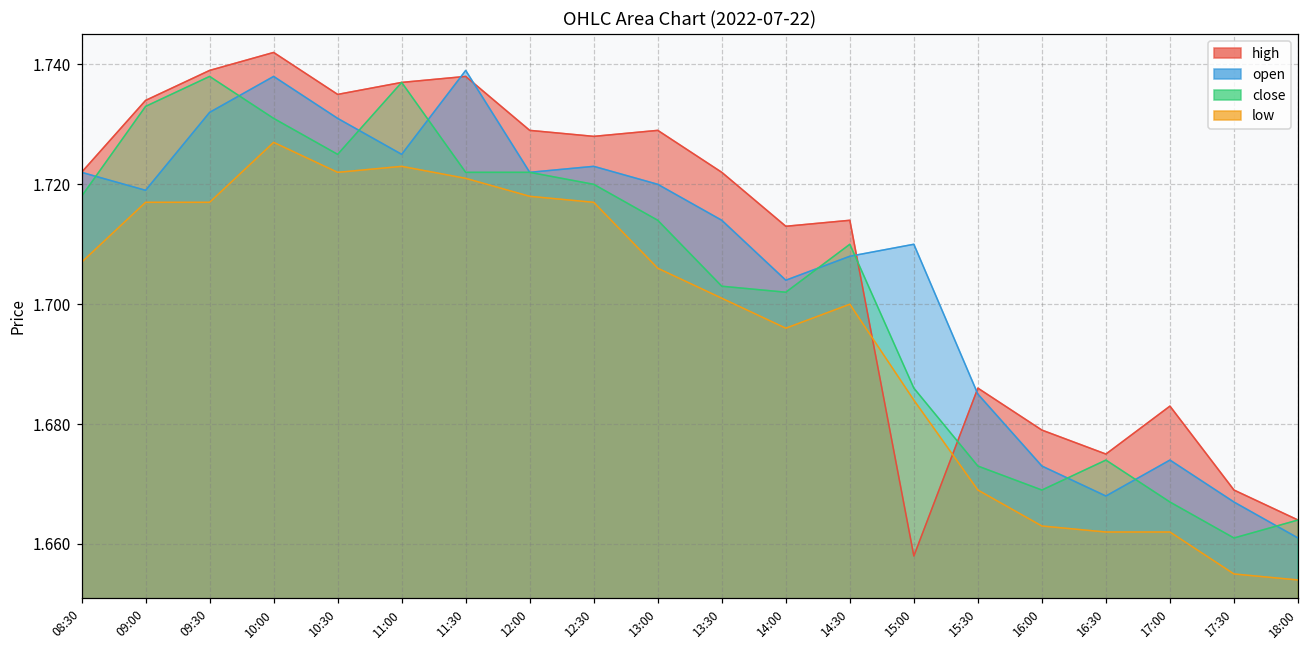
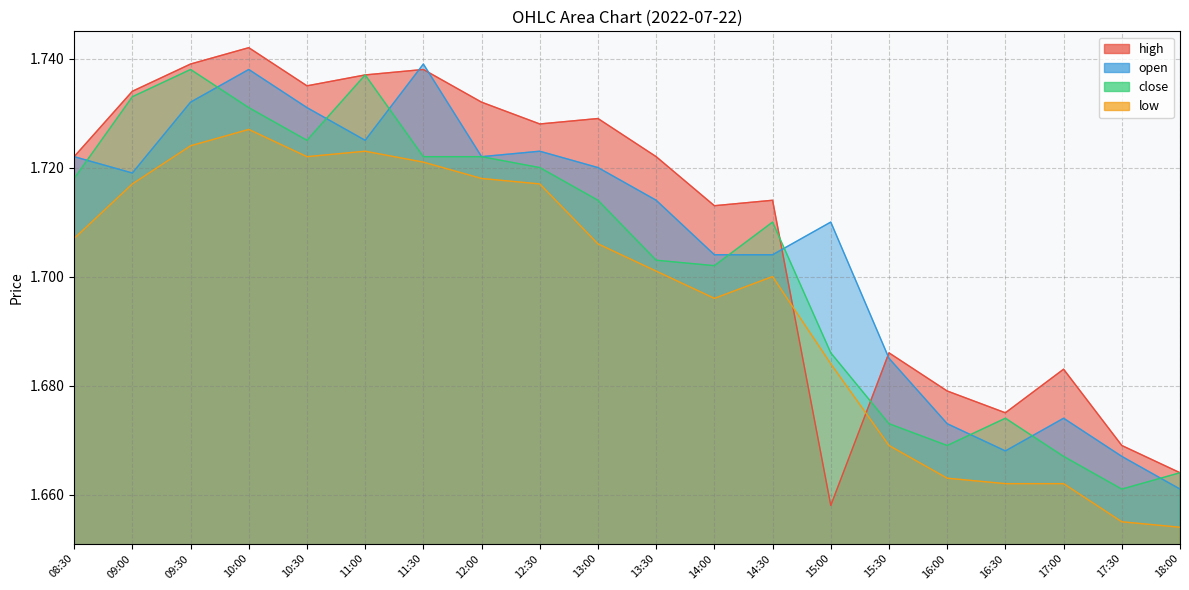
  {
    "high": {
      "09:00": 1.734,
      "09:30": 1.739,
      "10:00": 1.742,
      "10:30": 1.735,
      "11:30": 1.738,
-     "12:00": 1.729,
+     "12:00": 1.732,
      "12:30": 1.728,
      "13:00": 1.729,
      "13:30": 1.722,
      "14:00": 1.713,
      "14:30": 1.714,
      "15:00": 1.658,
      "15:30": 1.686,
      "16:00": 1.679,
      "16:30": 1.675,
      "17:00": 1.683,
      "17:30": 1.669
    },
    "open": {
      "09:00": 1.719,
      "09:30": 1.732,
      "10:00": 1.738,
      "10:30": 1.731,
      "11:00": 1.725,
      "11:30": 1.739,
      "12:30": 1.723,
      "13:00": 1.720,
      "13:30": 1.714,
      "14:00": 1.704,
-     "14:30": 1.708,
+     "14:30": 1.704,
      "15:00": 1.710,
      "15:30": 1.685,
      "16:00": 1.673,
      "16:30": 1.668,
      "17:00": 1.674,
      "17:30": 1.667,
      "18:00": 1.661
    },
    "close": {
      "08:30": 1.718,
      "09:00": 1.733,
      "09:30": 1.738,
      "10:00": 1.731,
      "10:30": 1.725,
      "11:30": 1.722,
      "12:30": 1.720,
      "13:00": 1.714,
      "13:30": 1.703,
      "14:00": 1.702,
      "14:30": 1.710,
      "15:00": 1.686,
      "15:30": 1.673,
      "16:00": 1.669,
      "16:30": 1.674,
      "17:00": 1.667,
      "17:30": 1.661
    },
    "low": {
      "08:30": 1.707,
      "09:00": 1.717,
-     "09:30": 1.717,
+     "09:30": 1.724,
      "10:00": 1.727,
      "10:30": 1.722,
      "11:00": 1.723,
      "11:30": 1.721,
      "12:00": 1.718,
      "12:30": 1.717,
      "13:00": 1.706,
      "13:30": 1.701,
      "14:00": 1.696,
      "14:30": 1.700,
      "15:00": 1.684,
      "15:30": 1.669,
      "16:00": 1.663,
      "16:30": 1.662,
      "17:00": 1.662,
      "17:30": 1.655,
      "18:00": 1.654
    }
  }
